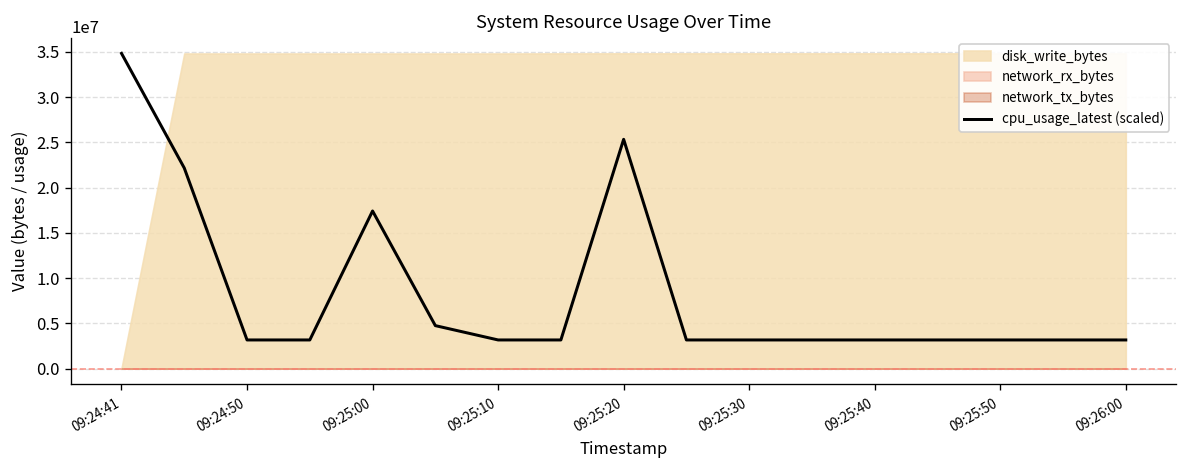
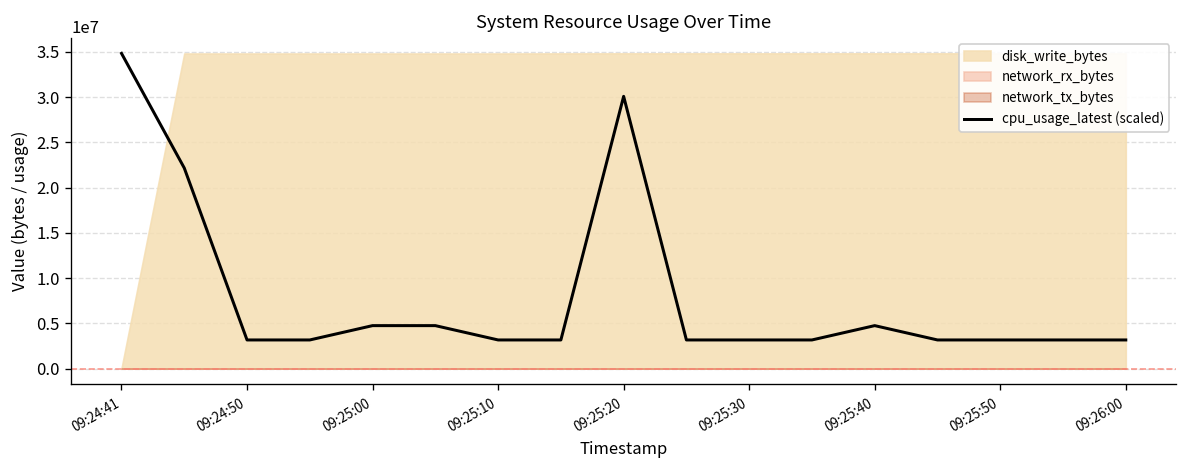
  {
    "cpu_usage_latest (scaled)": {
      "09:24:41": 35000000,
      "09:24:50": 3000000,
-     "09:25:00": 17000000,
+     "09:25:00": 5000000,
      "09:25:10": 3000000,
-     "09:25:20": 25000000,
+     "09:25:20": 30000000,
      "09:25:30": 3000000,
-     "09:25:40": 3000000,
+     "09:25:40": 5000000,
      "09:25:50": 3000000,
      "09:26:00": 3000000
    }
  }
